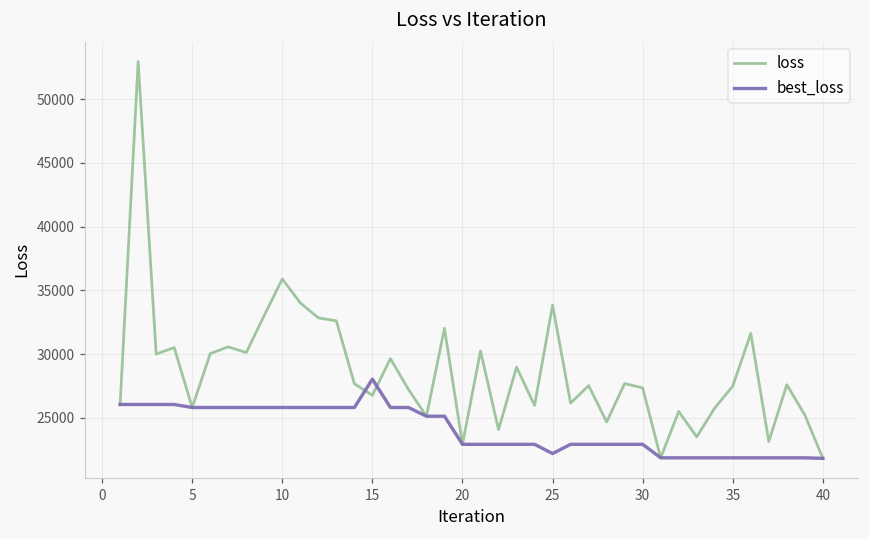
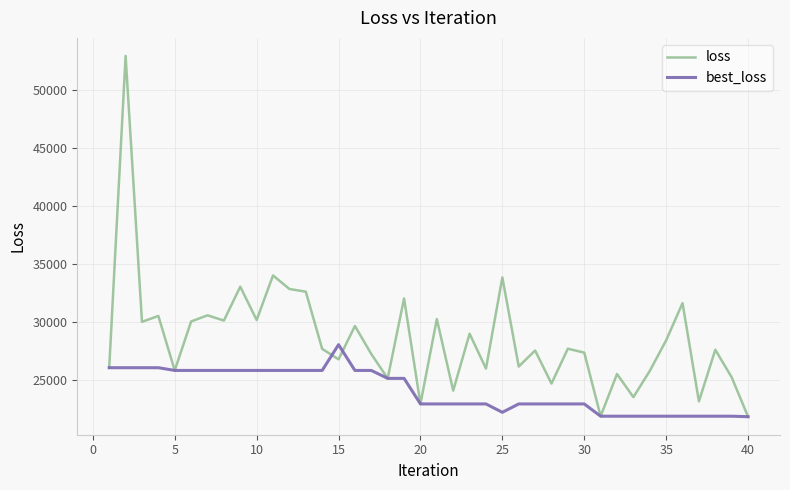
  {
    "loss": {
-     "10": 35900,
+     "10": 30200,
      "15": 26800,
      "25": 33800,
      "30": 27300,
-     "35": 27500
+     "35": 28400
    },
    "best_loss": {
      "10": 25800,
      "15": 28000,
      "25": 22200,
      "30": 22900,
      "35": 21900
    }
  }
